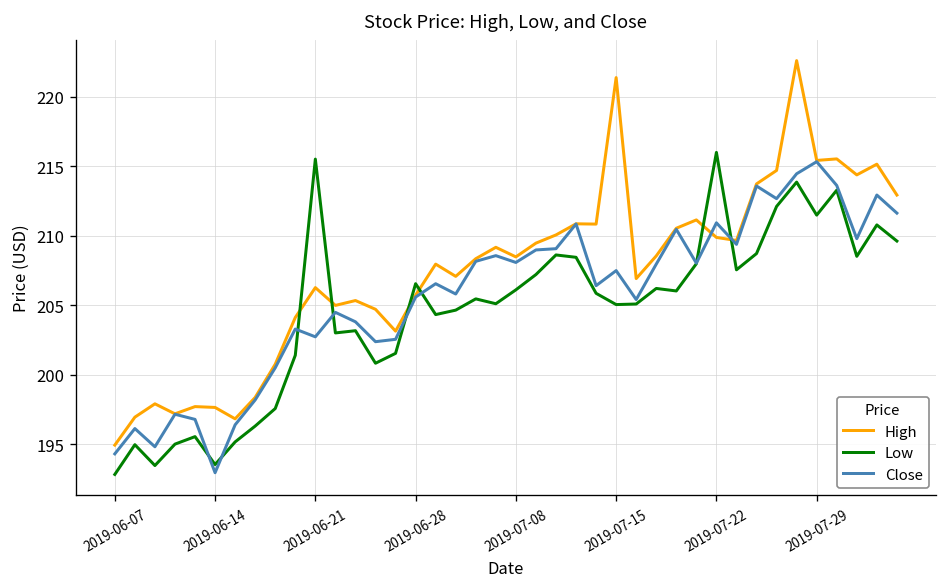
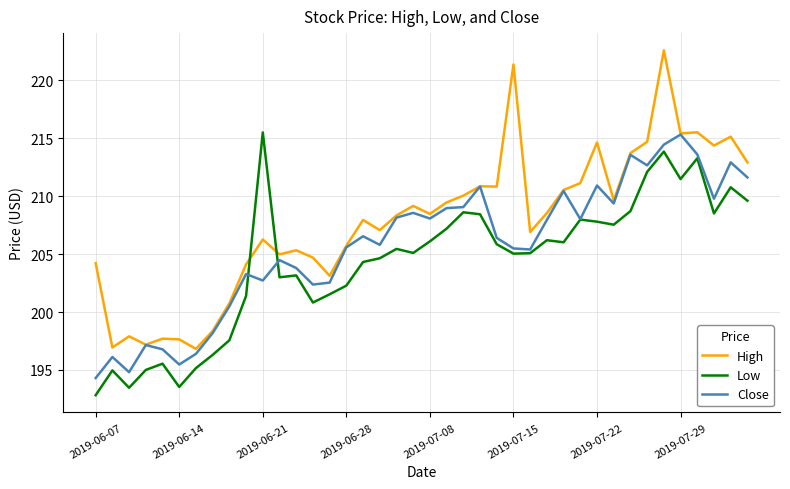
  {
    "High": {
-     "2019-06-07": 194.9,
+     "2019-06-07": 204.2,
      "2019-06-14": 197.6,
      "2019-06-21": 206.3,
      "2019-07-08": 208.5,
      "2019-07-15": 221.4,
-     "2019-07-22": 209.9
+     "2019-07-22": 214.6
    },
    "Low": {
      "2019-06-07": 192.8,
      "2019-06-14": 193.5,
      "2019-06-21": 215.5,
-     "2019-06-28": 206.5,
+     "2019-06-28": 202.3,
      "2019-07-08": 206.1,
      "2019-07-15": 205.0,
-     "2019-07-22": 216.0,
+     "2019-07-22": 207.8,
      "2019-07-29": 211.5
    },
    "Close": {
      "2019-06-07": 194.3,
-     "2019-06-14": 192.9,
+     "2019-06-14": 195.5,
      "2019-06-21": 202.7,
      "2019-07-08": 208.1,
-     "2019-07-15": 207.5,
+     "2019-07-15": 205.5,
      "2019-07-22": 210.9
    }
  }
